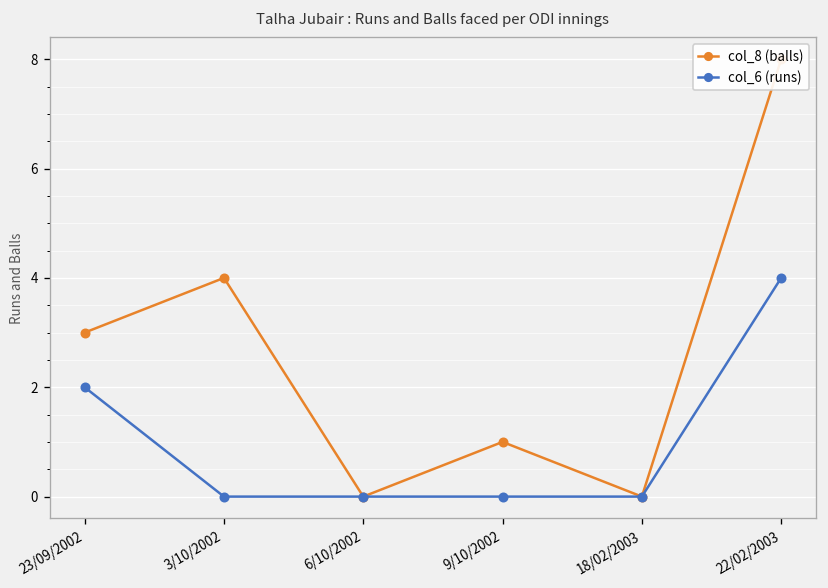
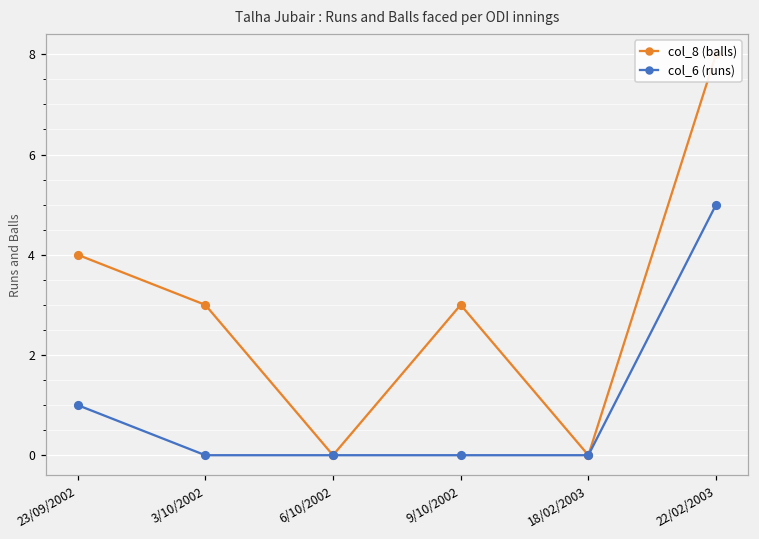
  {
    "col_8 (balls)": {
-     "23/09/2002": 3,
-     "3/10/2002": 4,
-     "9/10/2002": 1
+     "23/09/2002": 4,
+     "3/10/2002": 3,
+     "9/10/2002": 3
    },
    "col_6 (runs)": {
-     "23/09/2002": 2,
+     "23/09/2002": 1,
      "3/10/2002": 0,
      "9/10/2002": 0,
-     "22/02/2003": 4
+     "22/02/2003": 5
    }
  }
